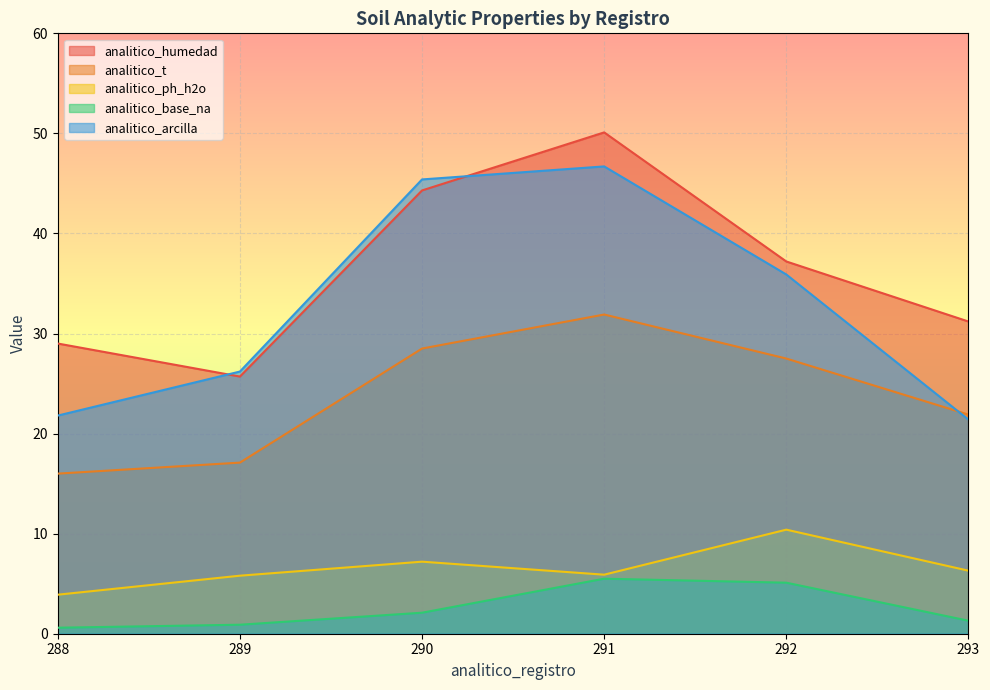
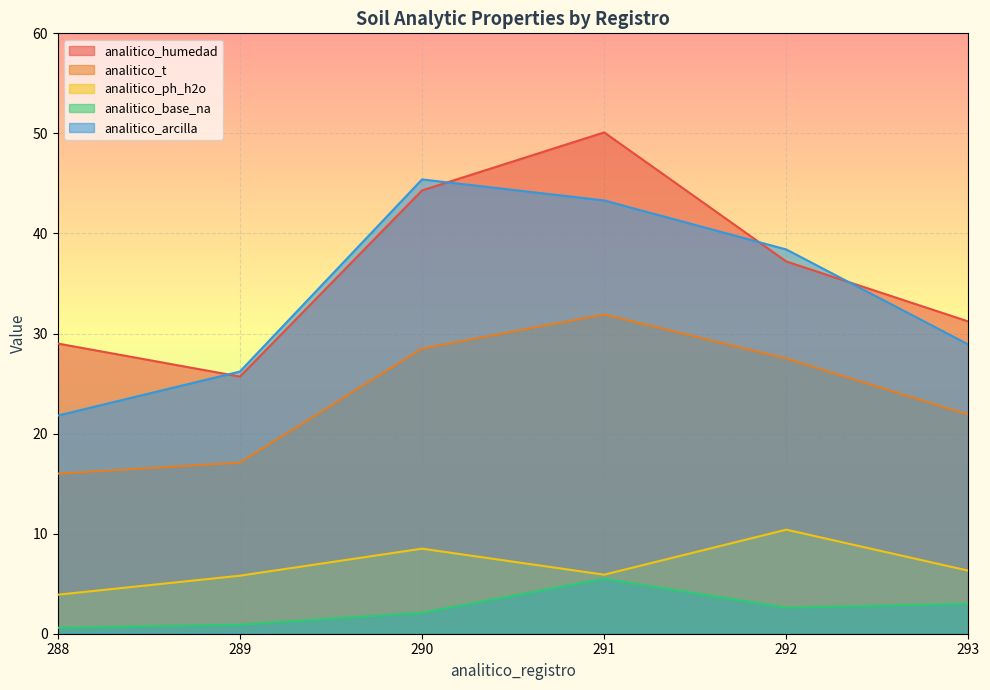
  {
    "analitico_ph_h2o": {
      "288": 3.9,
      "289": 5.8,
-     "290": 7.2,
+     "290": 8.5,
      "291": 5.9,
      "292": 10.4,
      "293": 6.3
    },
    "analitico_base_na": {
      "288": 0.6,
      "289": 0.9,
      "290": 2.1,
      "291": 5.5,
-     "292": 5.1,
-     "293": 1.3
+     "292": 2.6,
+     "293": 3.0
    },
    "analitico_arcilla": {
      "288": 21.8,
      "289": 26.2,
      "290": 45.4,
-     "291": 46.7,
-     "292": 35.9,
-     "293": 21.4
+     "291": 43.3,
+     "292": 38.4,
+     "293": 28.9
    }
  }
